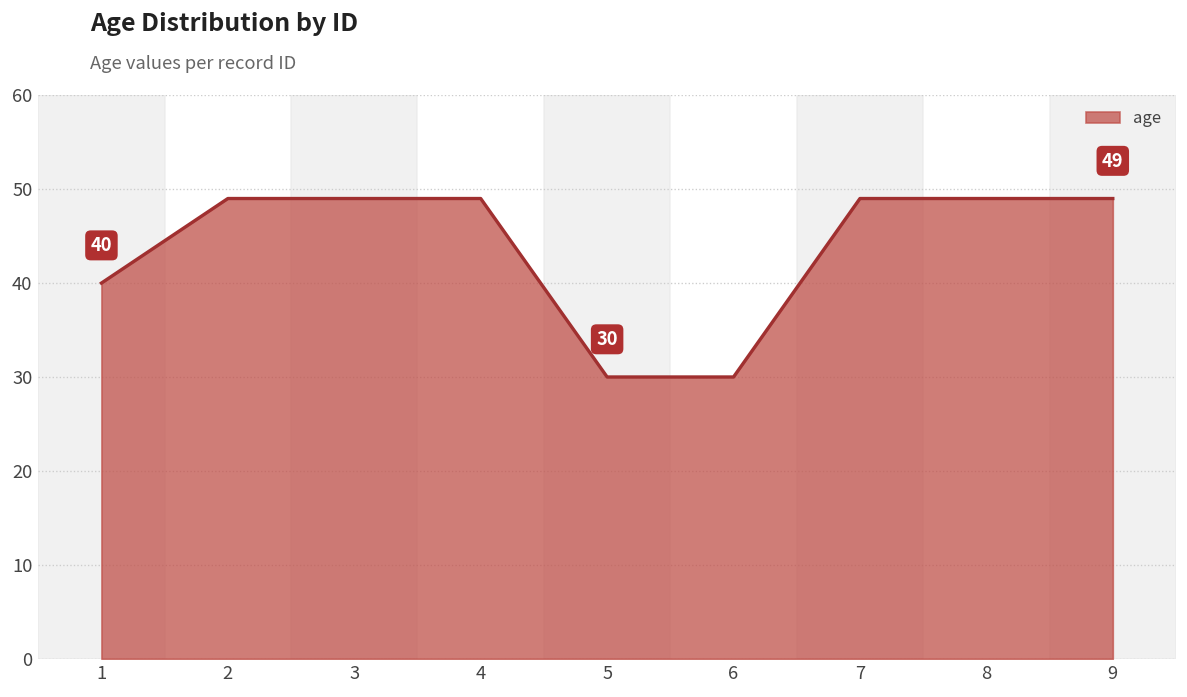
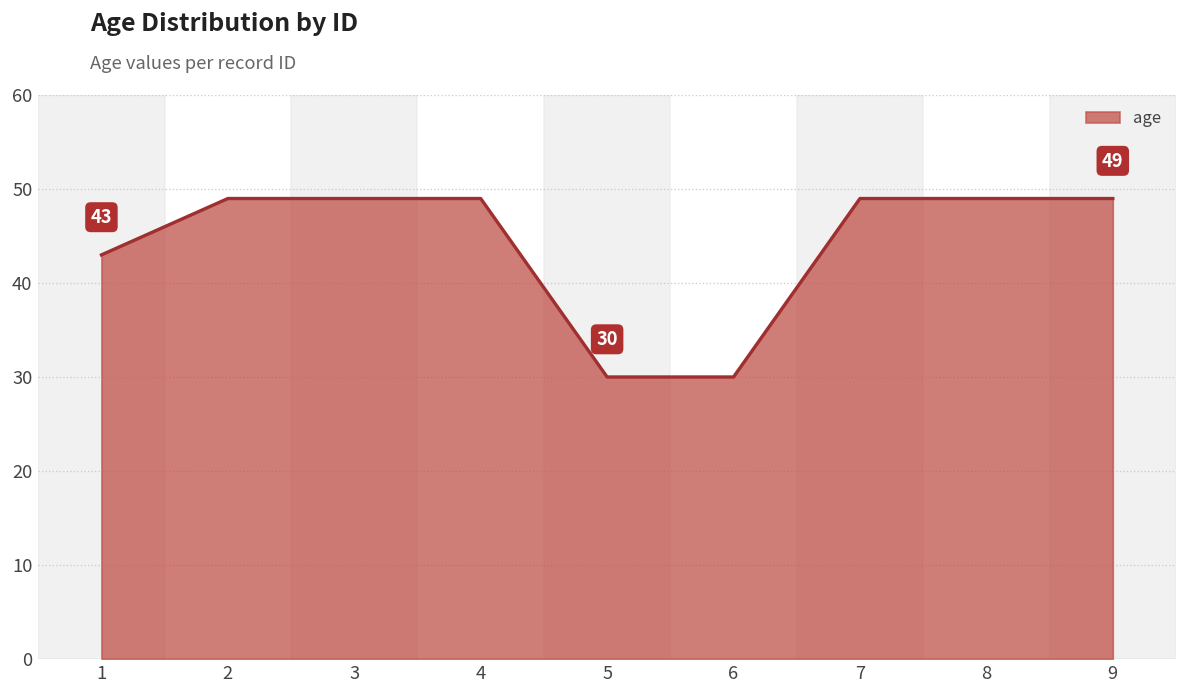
  {
-   "1": 40
+   "1": 43
  }
